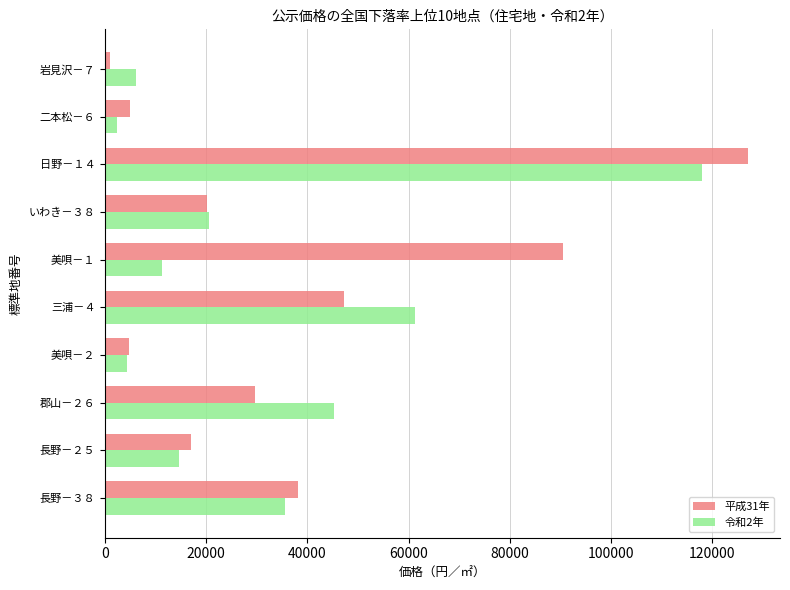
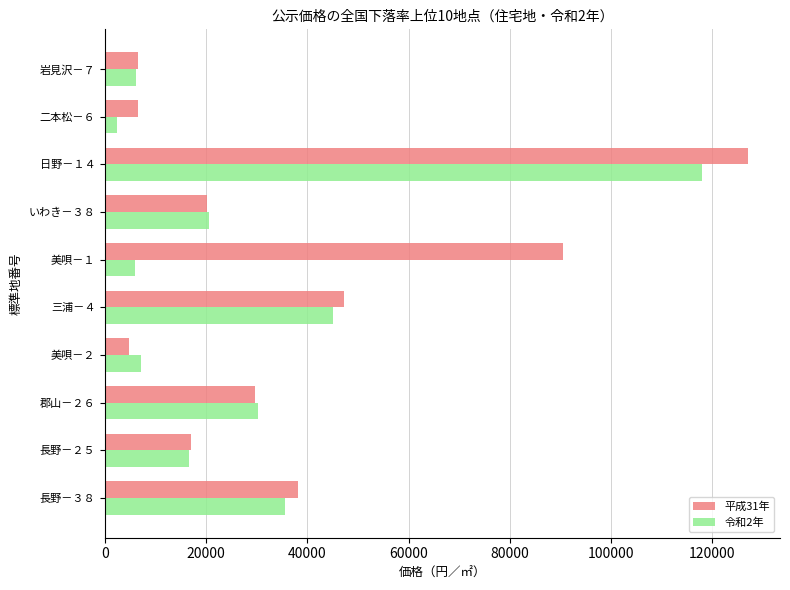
  {
    "平成31年": {
-     "岩見沢－７": 1000,
-     "二本松－６": 5000,
+     "岩見沢－７": 7000,
+     "二本松－６": 7000,
      "日野－１４": 127000,
      "いわき－３８": 20000,
      "美唄－１": 90000,
      "三浦－４": 47000,
      "美唄－２": 5000,
      "郡山－２６": 30000,
      "長野－２５": 17000,
      "長野－３８": 38000
    },
    "令和2年": {
      "岩見沢－７": 6000,
      "二本松－６": 2000,
      "日野－１４": 118000,
      "いわき－３８": 21000,
-     "美唄－１": 11000,
-     "三浦－４": 61000,
-     "美唄－２": 4000,
-     "郡山－２６": 45000,
-     "長野－２５": 15000,
+     "美唄－１": 6000,
+     "三浦－４": 45000,
+     "美唄－２": 7000,
+     "郡山－２６": 30000,
+     "長野－２５": 17000,
      "長野－３８": 36000
    }
  }
